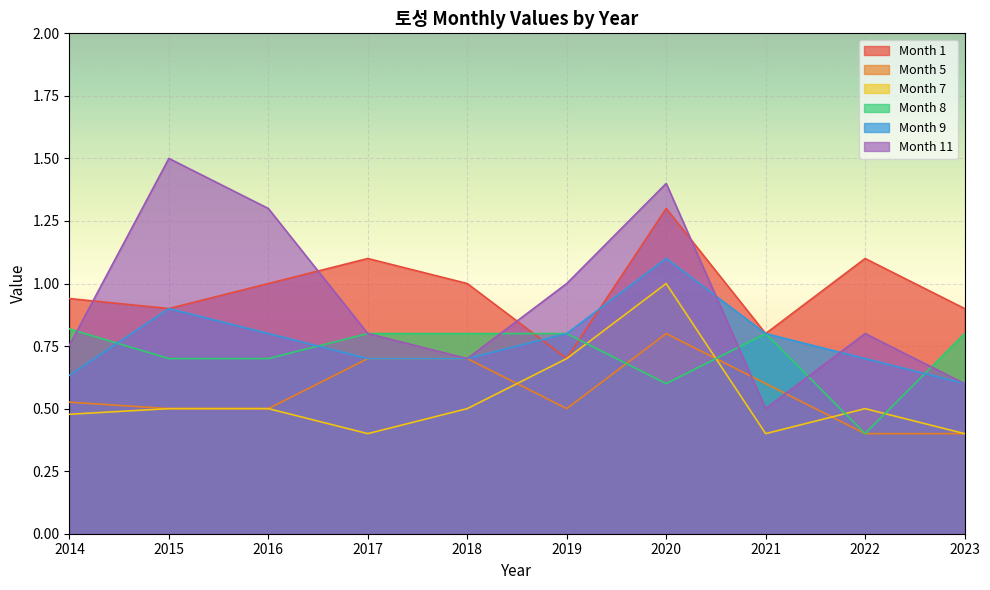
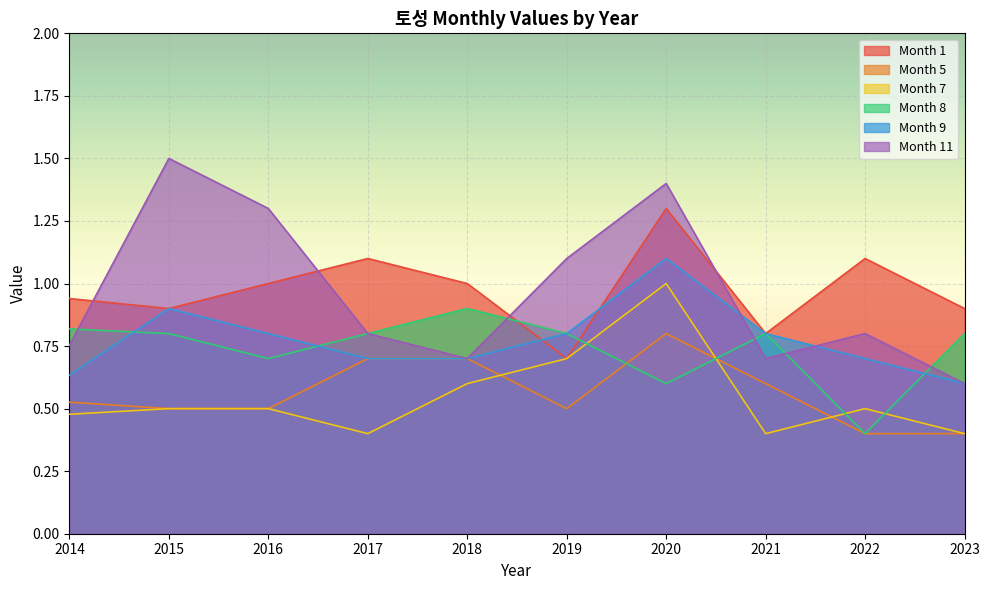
  {
    "Month 7": {
      "2014": 0.48,
      "2017": 0.4,
-     "2018": 0.5,
+     "2018": 0.6,
      "2020": 1.0,
      "2021": 0.4,
      "2022": 0.5
    },
    "Month 8": {
      "2014": 0.82,
-     "2015": 0.7,
+     "2015": 0.8,
      "2016": 0.7,
-     "2018": 0.8,
+     "2018": 0.9,
      "2020": 0.6,
      "2023": 0.8
    },
    "Month 9": {
      "2014": 0.63,
      "2016": 0.8,
      "2020": 1.1,
      "2022": 0.7
    },
    "Month 11": {
      "2014": 0.75,
      "2015": 1.5,
      "2016": 1.3,
-     "2019": 1.0,
+     "2019": 1.1,
      "2020": 1.4,
-     "2021": 0.5,
+     "2021": 0.7,
      "2022": 0.8
    }
  }
